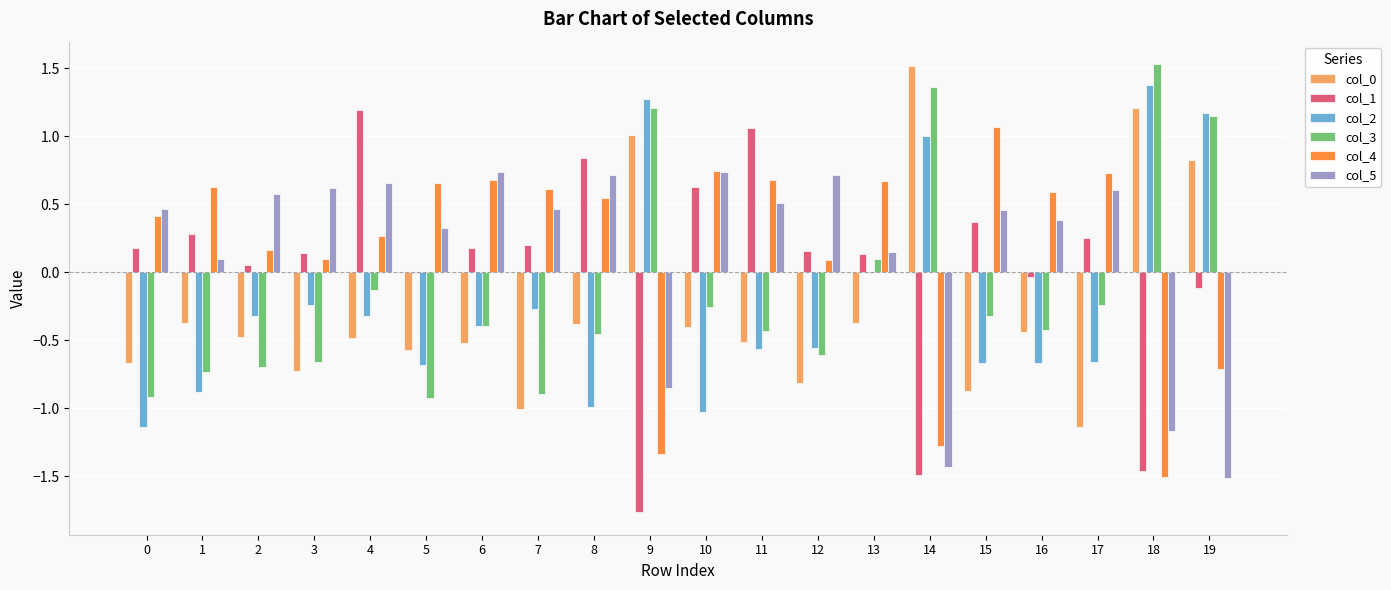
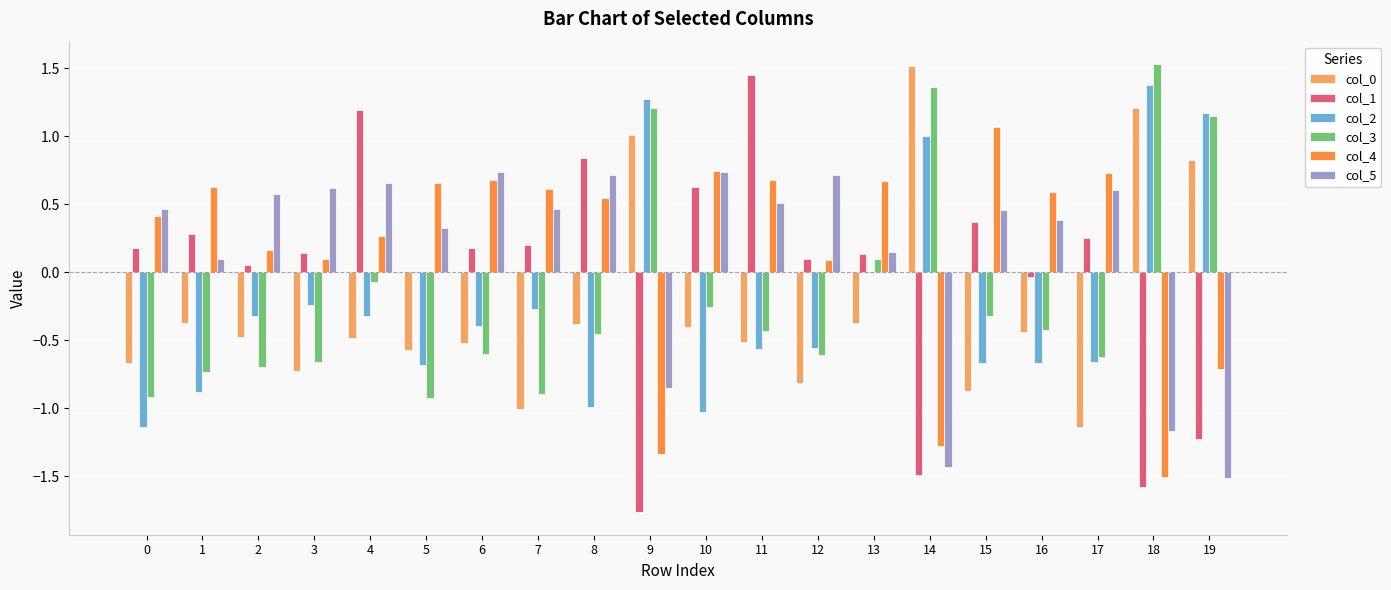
  {
    "col_1": {
      "0": 0.18,
      "1": 0.28,
      "2": 0.05,
      "3": 0.14,
      "4": 1.19,
      "6": 0.18,
      "7": 0.20,
      "8": 0.84,
      "9": -1.76,
      "10": 0.63,
-     "11": 1.06,
-     "12": 0.16,
+     "11": 1.45,
+     "12": 0.10,
      "13": 0.14,
      "14": -1.49,
      "15": 0.37,
      "16": -0.04,
      "17": 0.25,
-     "18": -1.46,
-     "19": -0.11
+     "18": -1.58,
+     "19": -1.22
    },
    "col_3": {
      "0": -0.92,
      "1": -0.73,
      "2": -0.69,
      "3": -0.66,
-     "4": -0.13,
+     "4": -0.07,
      "5": -0.93,
-     "6": -0.39,
+     "6": -0.60,
      "7": -0.90,
      "8": -0.45,
      "9": 1.21,
      "10": -0.25,
      "11": -0.43,
      "12": -0.61,
      "13": 0.10,
      "14": 1.36,
      "15": -0.32,
      "16": -0.42,
-     "17": -0.24,
+     "17": -0.62,
      "18": 1.53,
      "19": 1.15
    }
  }
